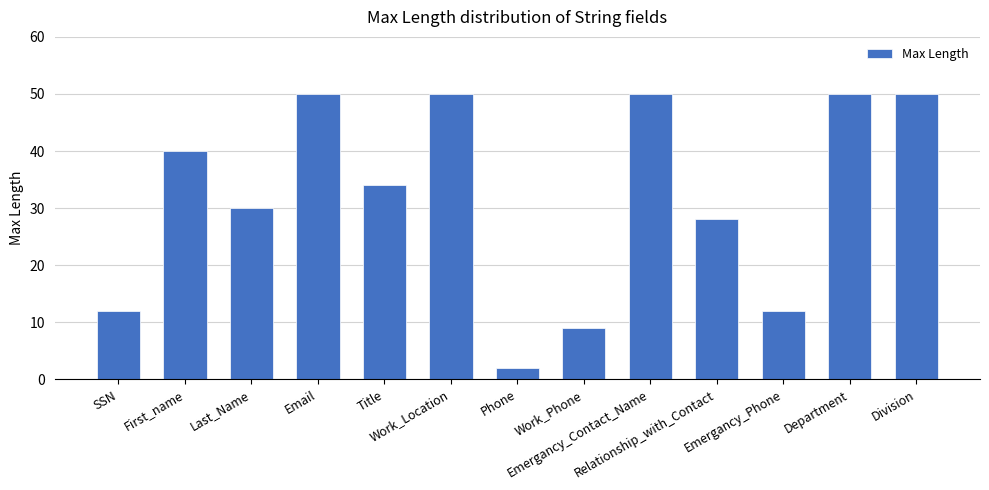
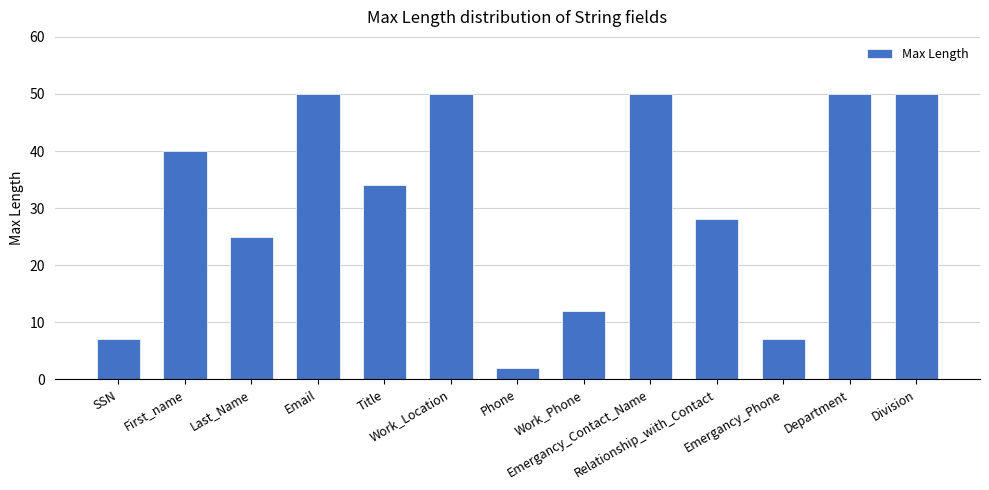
  {
-   "SSN": 12,
+   "SSN": 7,
    "First_name": 40,
-   "Last_Name": 30,
+   "Last_Name": 25,
    "Email": 50,
    "Title": 34,
    "Work_Location": 50,
    "Phone": 2,
-   "Work_Phone": 9,
+   "Work_Phone": 12,
    "Emergancy_Contact_Name": 50,
    "Relationship_with_Contact": 28,
-   "Emergancy_Phone": 12,
+   "Emergancy_Phone": 7,
    "Department": 50,
    "Division": 50
  }
